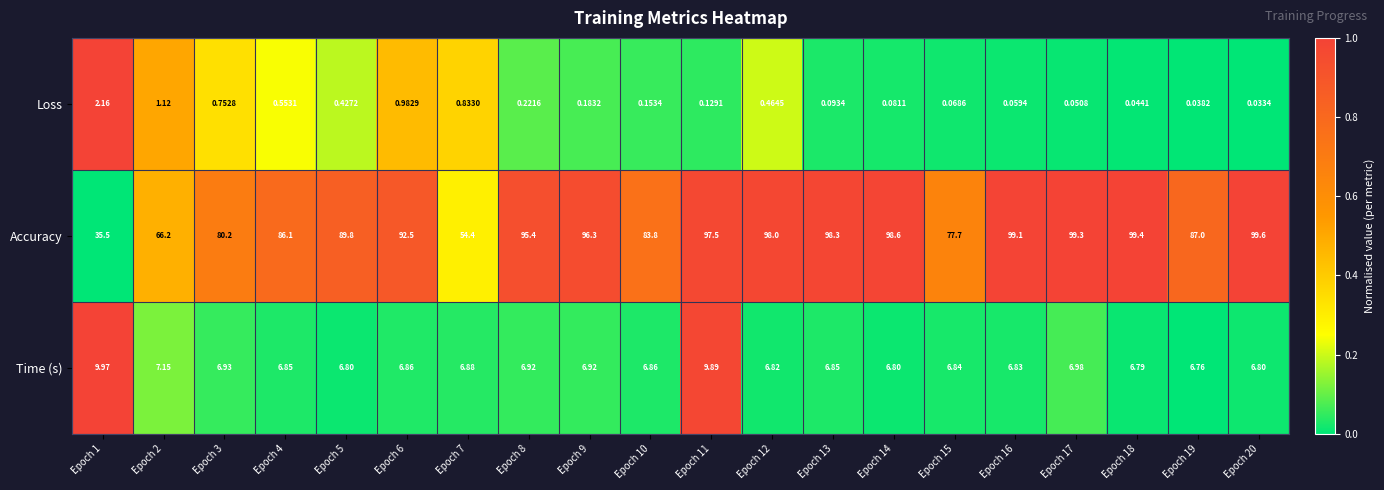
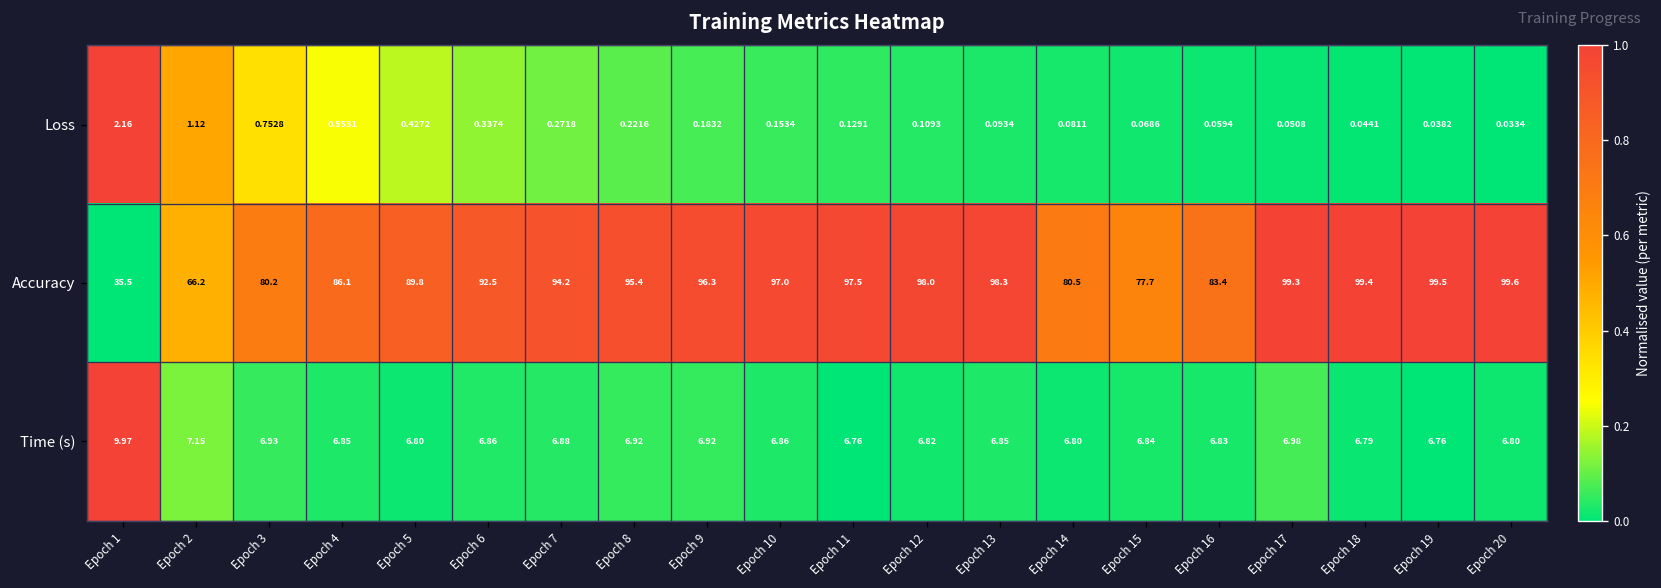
  {
    "Loss": {
      "Epoch 1": 2.16,
      "Epoch 2": 1.12,
      "Epoch 3": 0.7528,
      "Epoch 4": 0.5531,
      "Epoch 5": 0.4272,
-     "Epoch 6": 0.9829,
-     "Epoch 7": 0.8330,
+     "Epoch 6": 0.3374,
+     "Epoch 7": 0.2718,
      "Epoch 8": 0.2216,
      "Epoch 9": 0.1832,
      "Epoch 10": 0.1534,
      "Epoch 11": 0.1291,
-     "Epoch 12": 0.4645,
+     "Epoch 12": 0.1093,
      "Epoch 13": 0.0934,
      "Epoch 14": 0.0811,
      "Epoch 15": 0.0686,
      "Epoch 16": 0.0594,
      "Epoch 17": 0.0508,
      "Epoch 18": 0.0441,
      "Epoch 19": 0.0382,
      "Epoch 20": 0.0334
    },
    "Accuracy": {
      "Epoch 1": 35.5,
      "Epoch 2": 66.2,
      "Epoch 3": 80.2,
      "Epoch 4": 86.1,
      "Epoch 5": 89.8,
      "Epoch 6": 92.5,
-     "Epoch 7": 54.4,
+     "Epoch 7": 94.2,
      "Epoch 8": 95.4,
      "Epoch 9": 96.3,
-     "Epoch 10": 83.8,
+     "Epoch 10": 97.0,
      "Epoch 11": 97.5,
      "Epoch 12": 98.0,
      "Epoch 13": 98.3,
-     "Epoch 14": 98.6,
+     "Epoch 14": 80.5,
      "Epoch 15": 77.7,
-     "Epoch 16": 99.1,
+     "Epoch 16": 83.4,
      "Epoch 17": 99.3,
      "Epoch 18": 99.4,
-     "Epoch 19": 87.0,
+     "Epoch 19": 99.5,
      "Epoch 20": 99.6
    },
    "Time (s)": {
      "Epoch 1": 9.97,
      "Epoch 2": 7.15,
      "Epoch 3": 6.93,
      "Epoch 4": 6.85,
      "Epoch 5": 6.80,
      "Epoch 6": 6.86,
      "Epoch 7": 6.88,
      "Epoch 8": 6.92,
      "Epoch 9": 6.92,
      "Epoch 10": 6.86,
-     "Epoch 11": 9.89,
+     "Epoch 11": 6.76,
      "Epoch 12": 6.82,
      "Epoch 13": 6.85,
      "Epoch 14": 6.80,
      "Epoch 15": 6.84,
      "Epoch 16": 6.83,
      "Epoch 17": 6.98,
      "Epoch 18": 6.79,
      "Epoch 19": 6.76,
      "Epoch 20": 6.80
    }
  }
